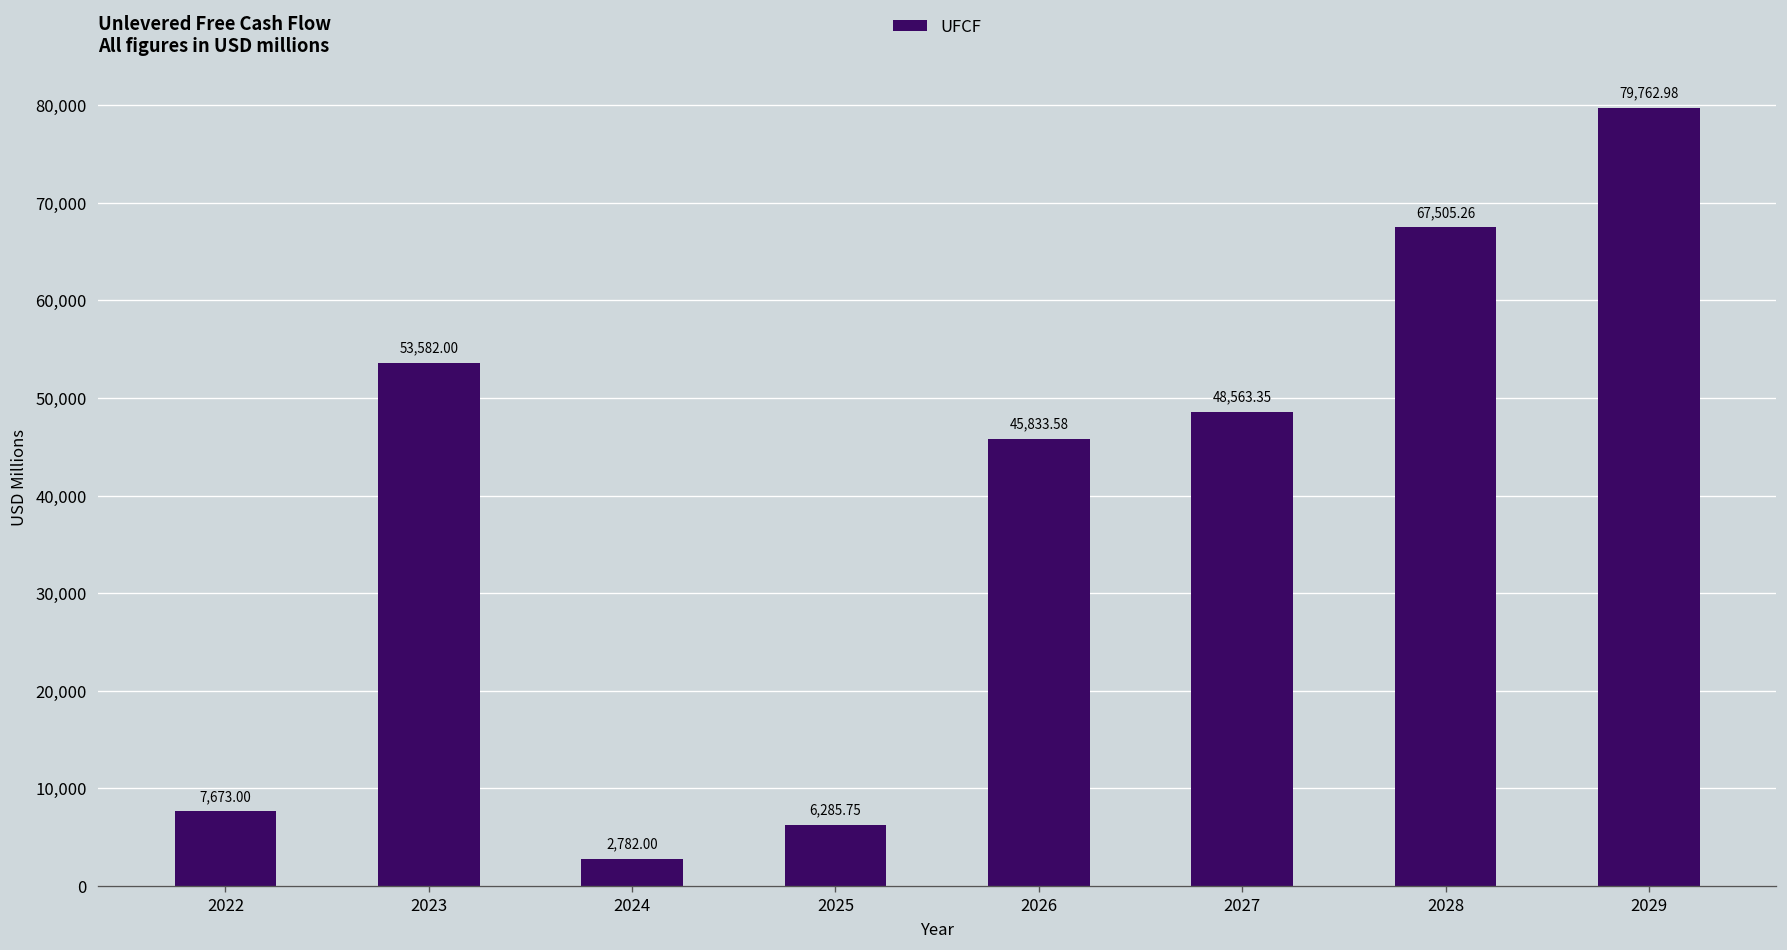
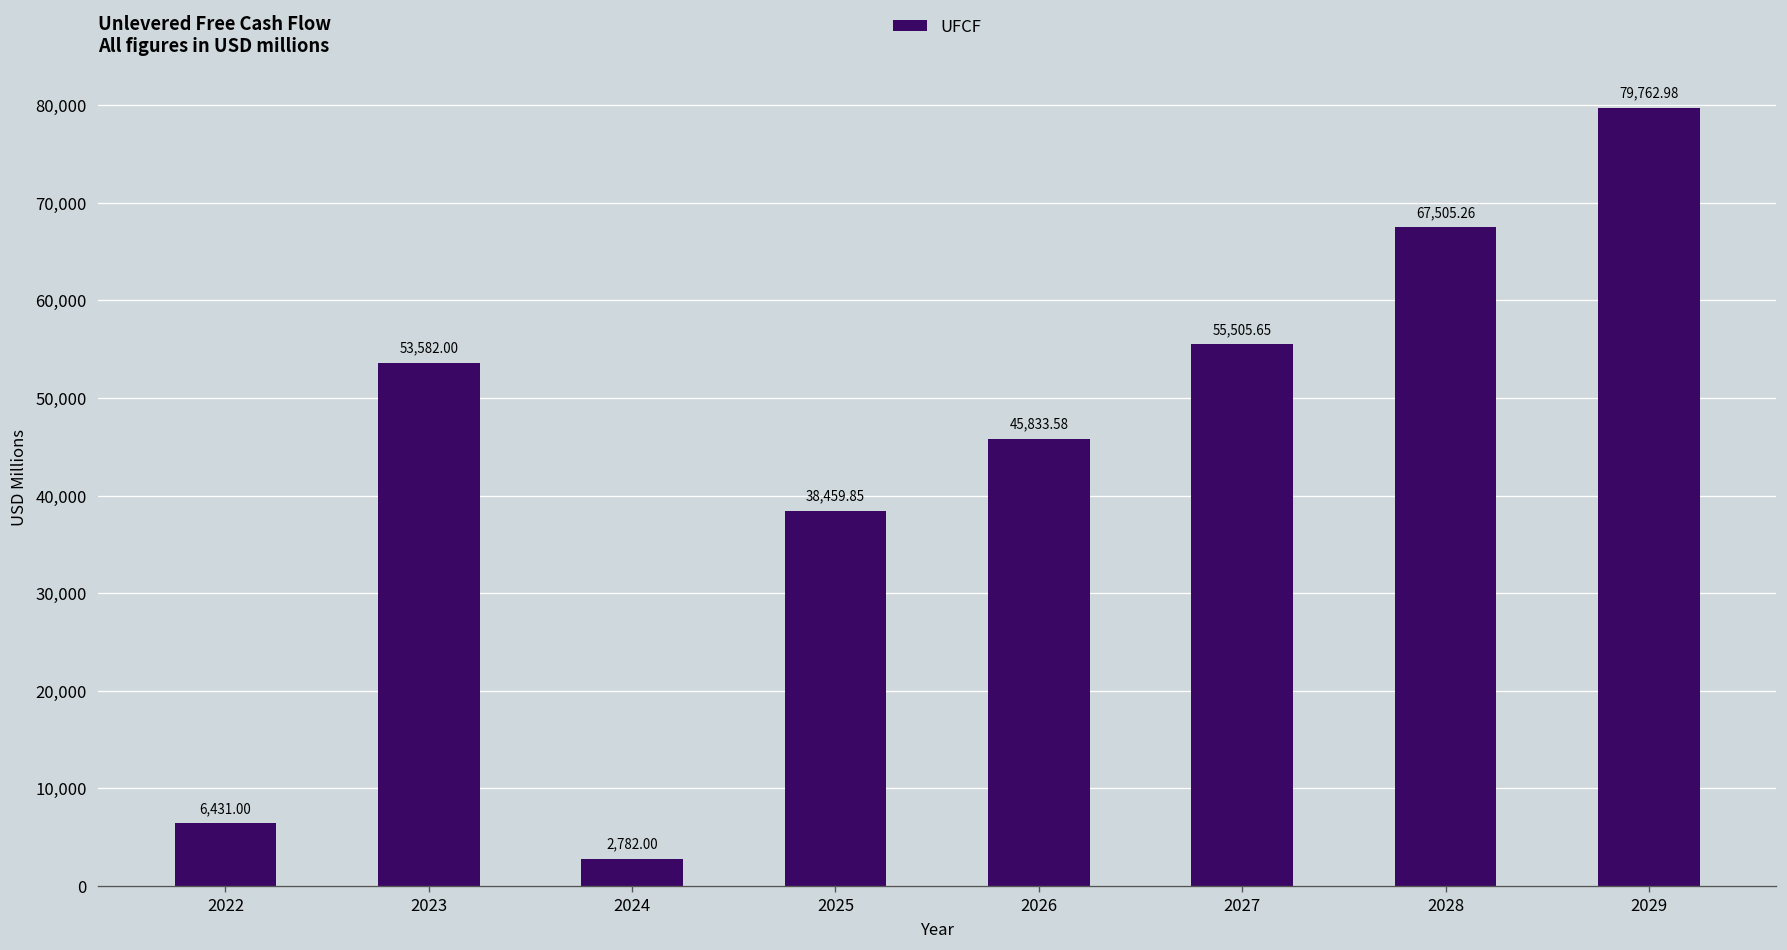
  {
-   "2022": "7,673.00",
+   "2022": "6,431.00",
    "2023": "53,582.00",
    "2024": "2,782.00",
-   "2025": "6,285.75",
+   "2025": "38,459.85",
    "2026": "45,833.58",
-   "2027": "48,563.35",
+   "2027": "55,505.65",
    "2028": "67,505.26",
    "2029": "79,762.98"
  }
